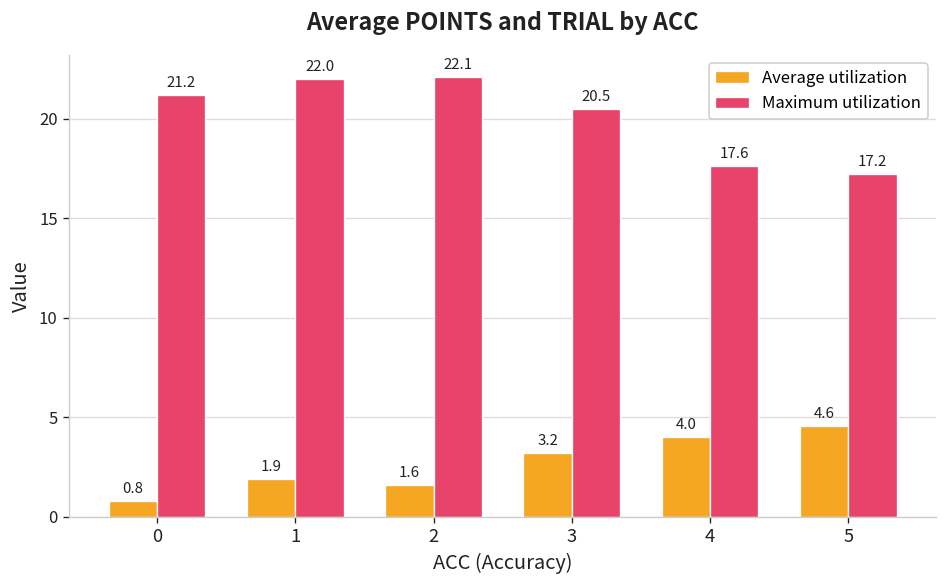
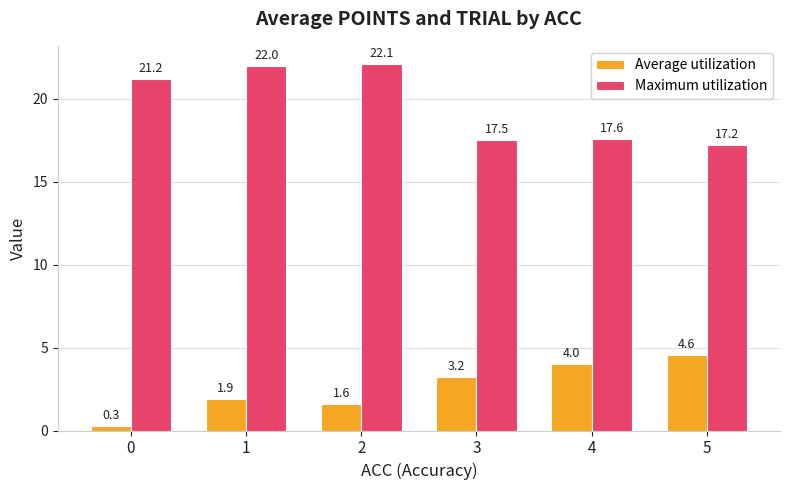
  {
    "Average utilization": {
-     "0": 0.8,
+     "0": 0.3,
      "1": 1.9,
      "2": 1.6,
      "3": 3.2,
      "4": 4.0,
      "5": 4.6
    },
    "Maximum utilization": {
      "0": 21.2,
      "1": 22.0,
      "2": 22.1,
-     "3": 20.5,
+     "3": 17.5,
      "4": 17.6,
      "5": 17.2
    }
  }
